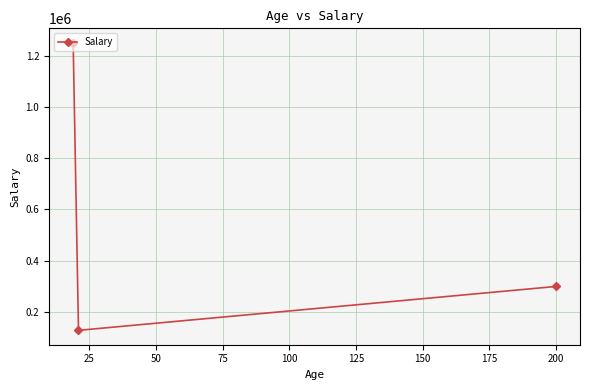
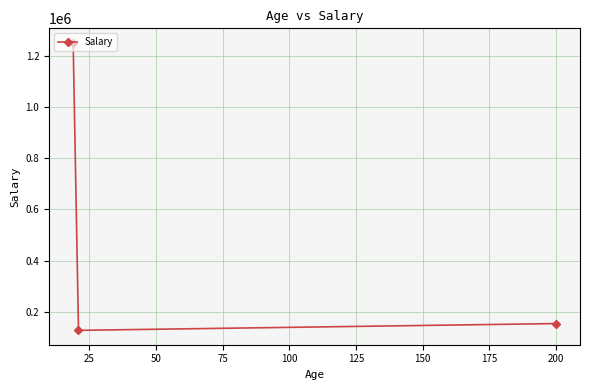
  {
-   "200": 300000
+   "200": 160000
  }
